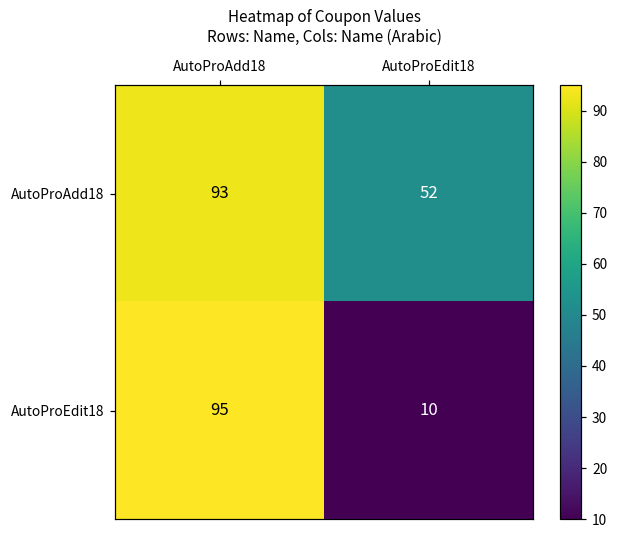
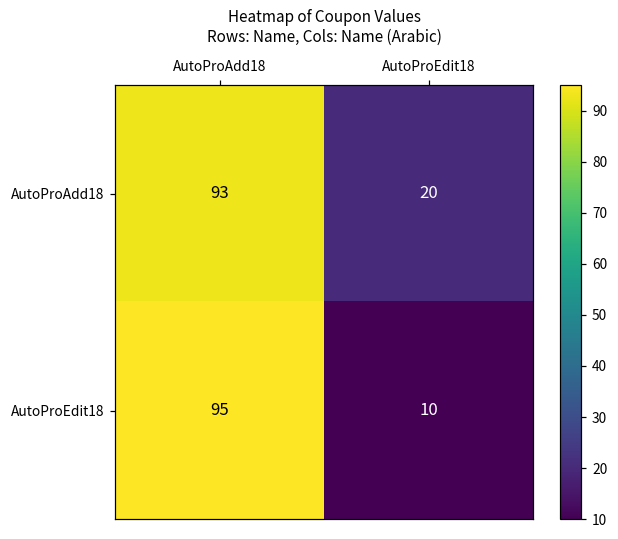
  {
    "AutoProAdd18": {
      "AutoProAdd18": 93,
-     "AutoProEdit18": 52
+     "AutoProEdit18": 20
    },
    "AutoProEdit18": {
      "AutoProAdd18": 95,
      "AutoProEdit18": 10
    }
  }
